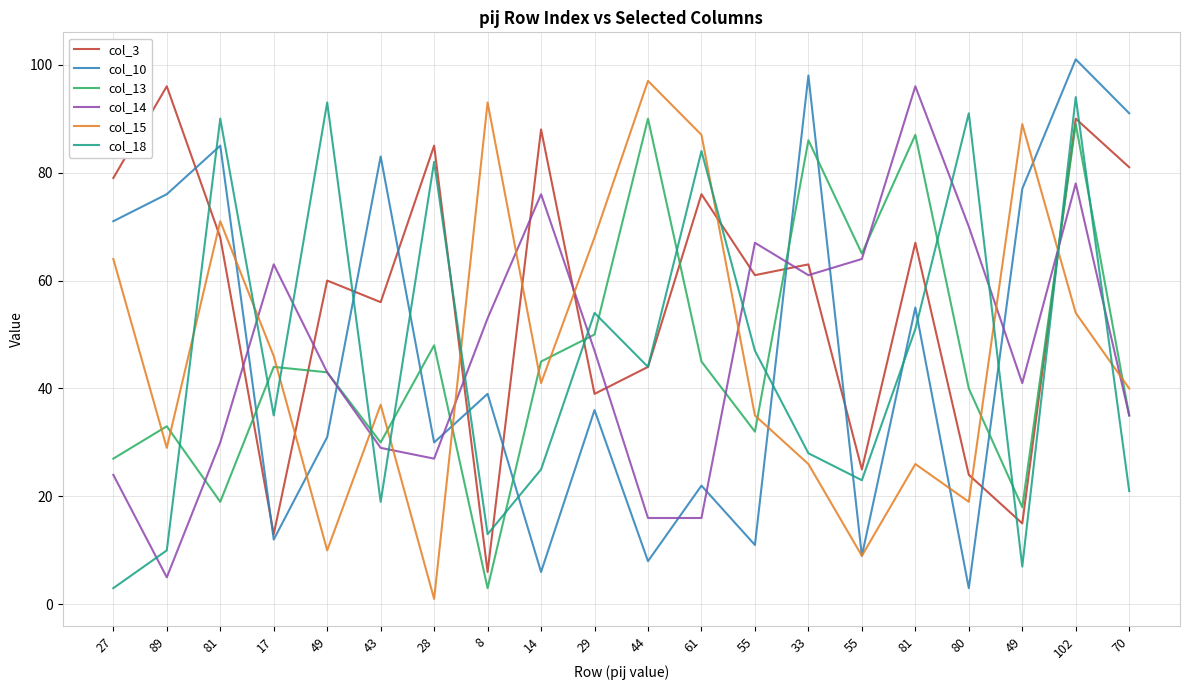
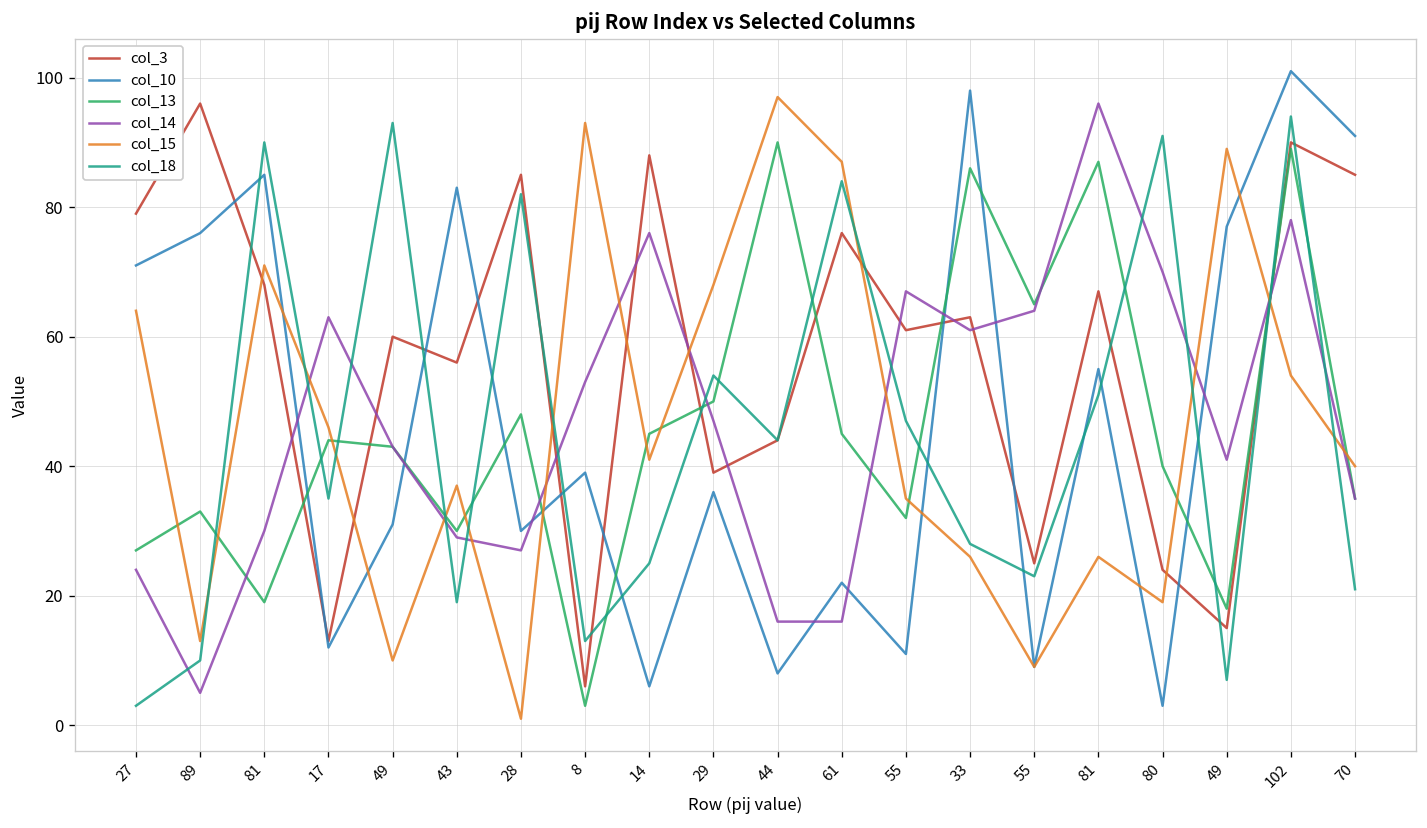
  {
    "col_3": {
      "27": 79,
      "89": 96,
      "17": 13,
      "43": 56,
      "28": 85,
      "8": 6,
      "14": 88,
      "29": 39,
      "61": 76,
      "33": 63,
      "80": 24,
      "102": 90,
-     "70": 81
+     "70": 85
    },
    "col_10": {
      "27": 71,
      "89": 76,
      "17": 12,
      "43": 83,
      "28": 30,
      "8": 39,
      "14": 6,
      "29": 36,
      "44": 8,
      "61": 22,
      "33": 98,
      "80": 3,
      "102": 101,
      "70": 91
    },
    "col_14": {
      "27": 24,
      "89": 5,
      "17": 63,
      "43": 29,
      "28": 27,
      "8": 53,
      "14": 76,
      "29": 47,
      "44": 16,
      "61": 16,
      "33": 61,
      "80": 70,
      "102": 78
    },
    "col_15": {
      "27": 64,
-     "89": 29,
+     "89": 13,
      "17": 46,
      "43": 37,
      "28": 1,
      "8": 93,
      "14": 41,
      "29": 68,
      "44": 97,
      "61": 87,
      "33": 26,
      "80": 19,
      "102": 54,
      "70": 40
    }
  }
